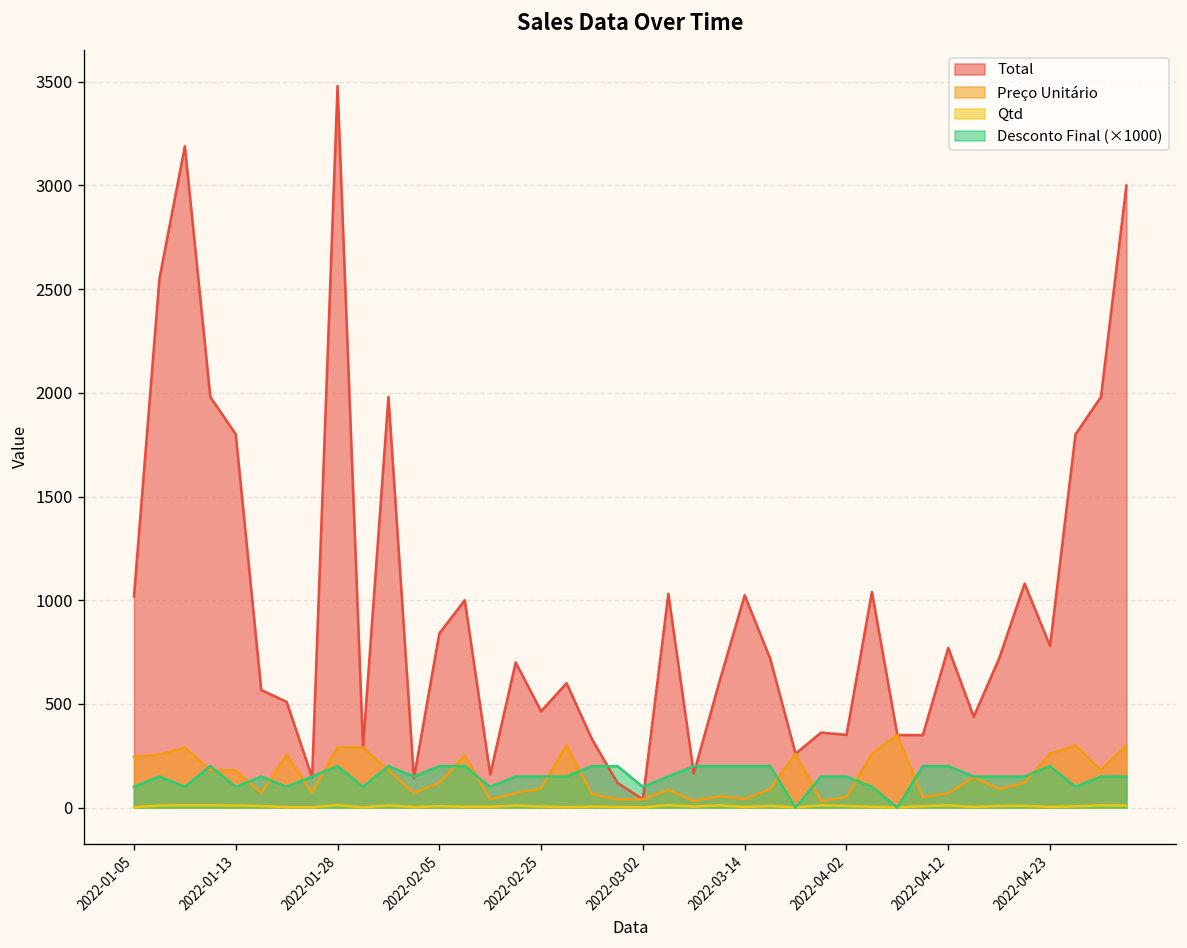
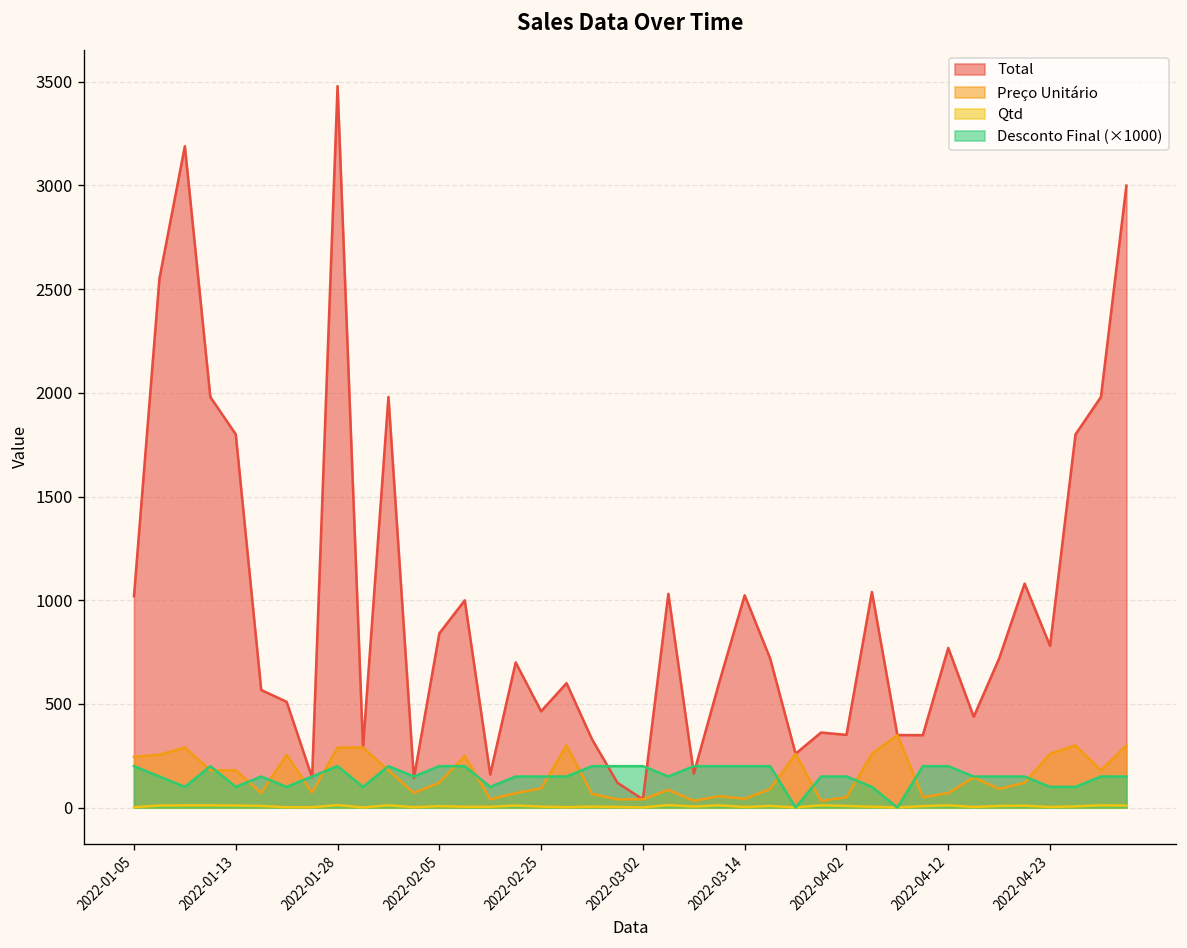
  {
    "Total": {
      "2022-01-05": 1020,
      "2022-01-13": 1800,
      "2022-01-28": 3480,
      "2022-02-05": 840,
      "2022-02-25": 460,
      "2022-03-14": 1020,
      "2022-04-02": 350,
      "2022-04-12": 770,
      "2022-04-23": 780
    },
    "Desconto Final (×1000)": {
-     "2022-01-05": 100,
+     "2022-01-05": 200,
      "2022-01-13": 100,
      "2022-01-28": 200,
      "2022-02-05": 200,
      "2022-02-25": 150,
-     "2022-03-02": 100,
+     "2022-03-02": 200,
      "2022-03-14": 200,
      "2022-04-02": 150,
      "2022-04-12": 200,
-     "2022-04-23": 200
+     "2022-04-23": 100
    }
  }
